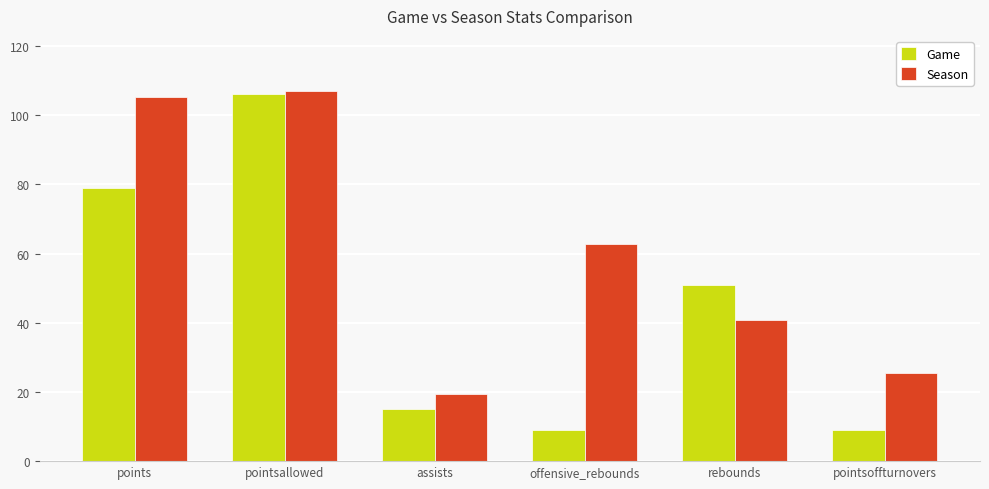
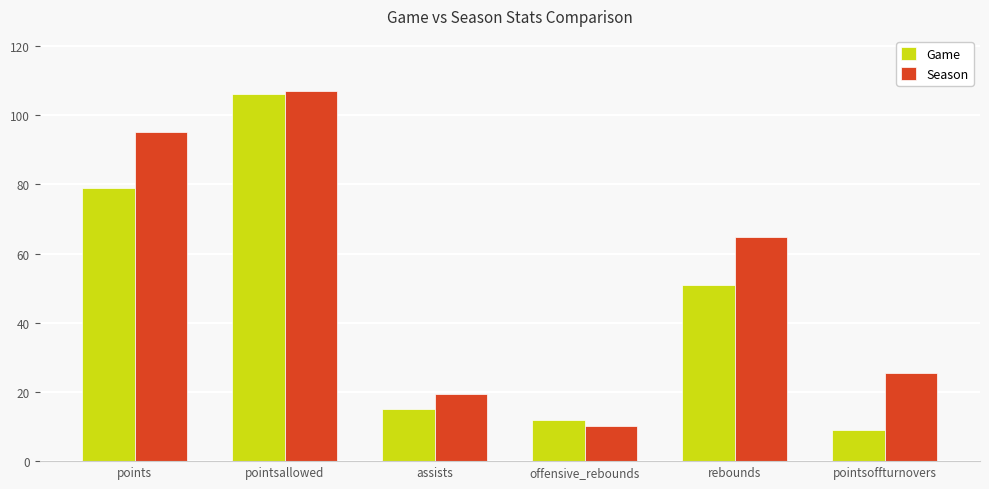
  {
    "Game": {
      "points": 79,
      "pointsallowed": 106,
      "assists": 15,
-     "offensive_rebounds": 9,
+     "offensive_rebounds": 12,
      "rebounds": 51,
      "pointsoffturnovers": 9
    },
    "Season": {
-     "points": 105,
+     "points": 95,
      "pointsallowed": 107,
      "assists": 19,
-     "offensive_rebounds": 63,
-     "rebounds": 41,
+     "offensive_rebounds": 10,
+     "rebounds": 65,
      "pointsoffturnovers": 25
    }
  }
